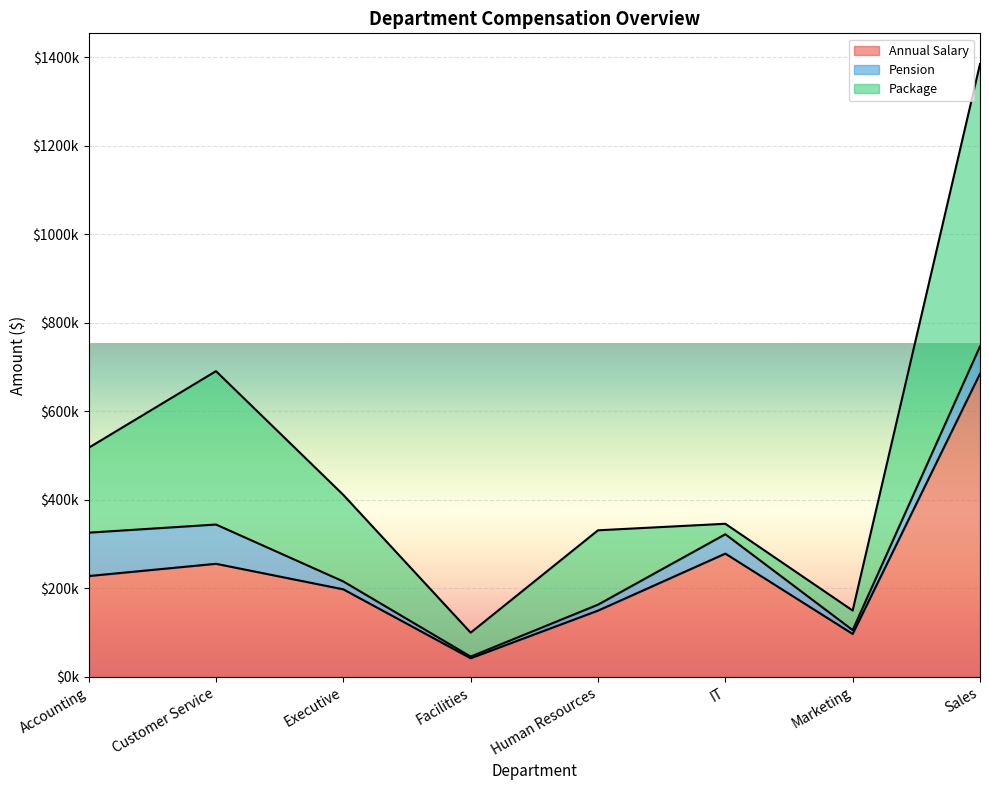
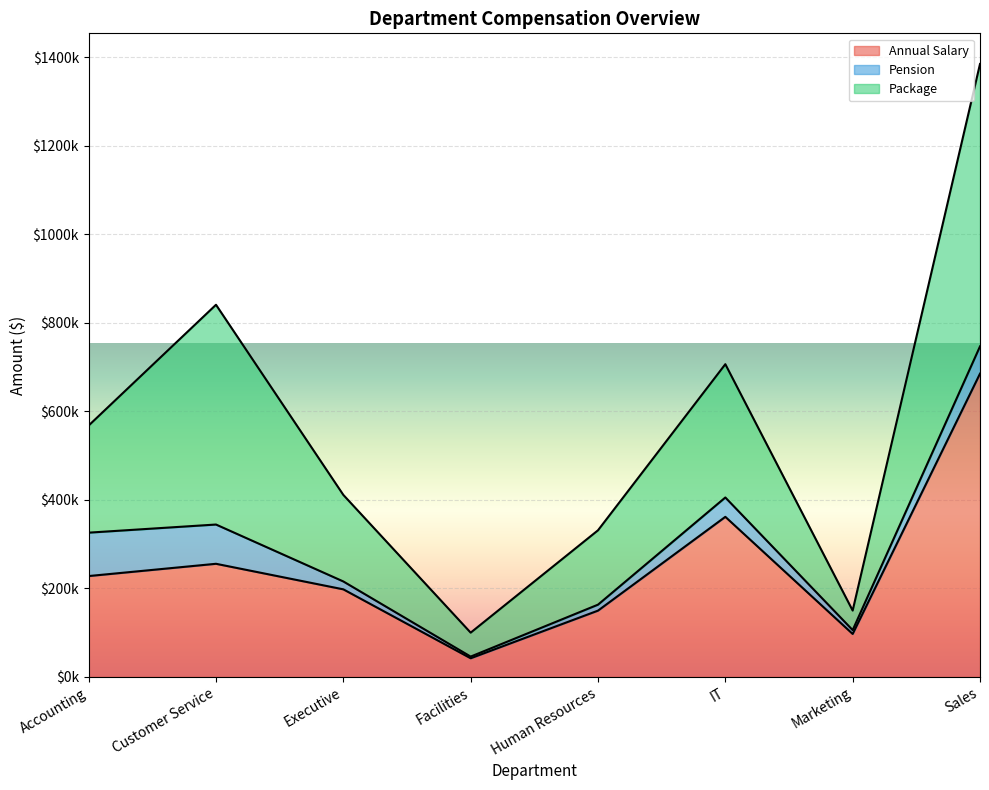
  {
    "Annual Salary": {
      "Accounting": "$230000",
      "Customer Service": "$260000",
      "Executive": "$200000",
      "Human Resources": "$150000",
-     "IT": "$280000",
+     "IT": "$360000",
      "Marketing": "$100000",
      "Sales": "$680000"
    },
    "Pension": {
      "Accounting": "$100000",
      "Customer Service": "$90000",
      "Executive": "$20000",
      "Human Resources": "$10000",
      "IT": "$40000",
      "Marketing": "$10000",
      "Sales": "$60000"
    },
    "Package": {
-     "Accounting": "$190000",
-     "Customer Service": "$350000",
+     "Accounting": "$240000",
+     "Customer Service": "$500000",
      "Executive": "$200000",
      "Facilities": "$50000",
      "Human Resources": "$170000",
-     "IT": "$20000",
+     "IT": "$300000",
      "Marketing": "$40000",
      "Sales": "$640000"
    }
  }
